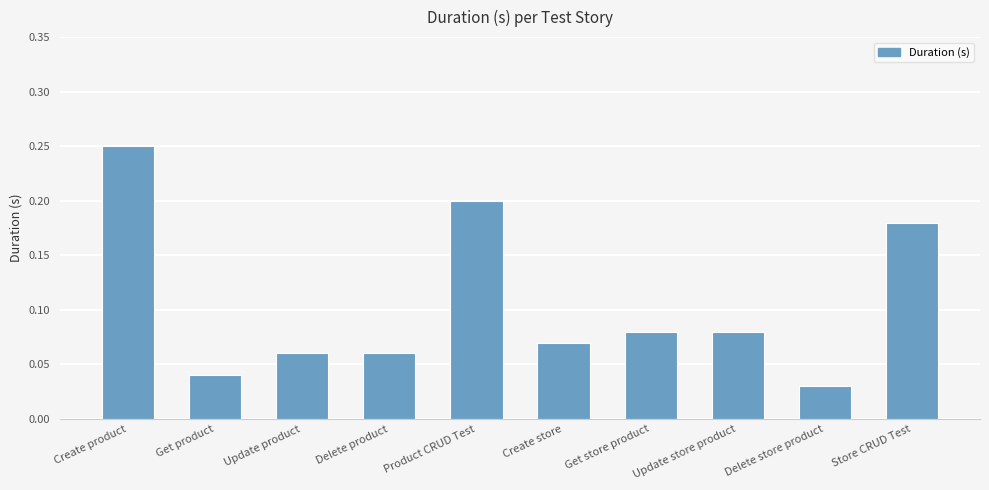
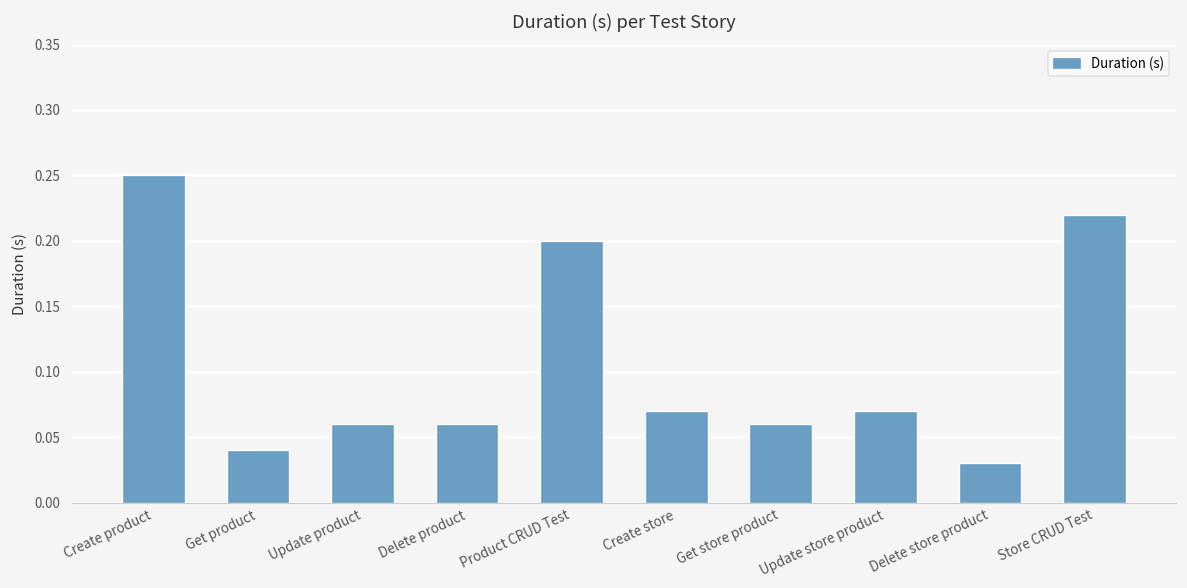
  {
    "Create product": 0.25,
    "Get product": 0.04,
    "Update product": 0.06,
    "Delete product": 0.06,
    "Product CRUD Test": 0.20,
    "Create store": 0.07,
-   "Get store product": 0.08,
-   "Update store product": 0.08,
+   "Get store product": 0.06,
+   "Update store product": 0.07,
    "Delete store product": 0.03,
-   "Store CRUD Test": 0.18
+   "Store CRUD Test": 0.22
  }
